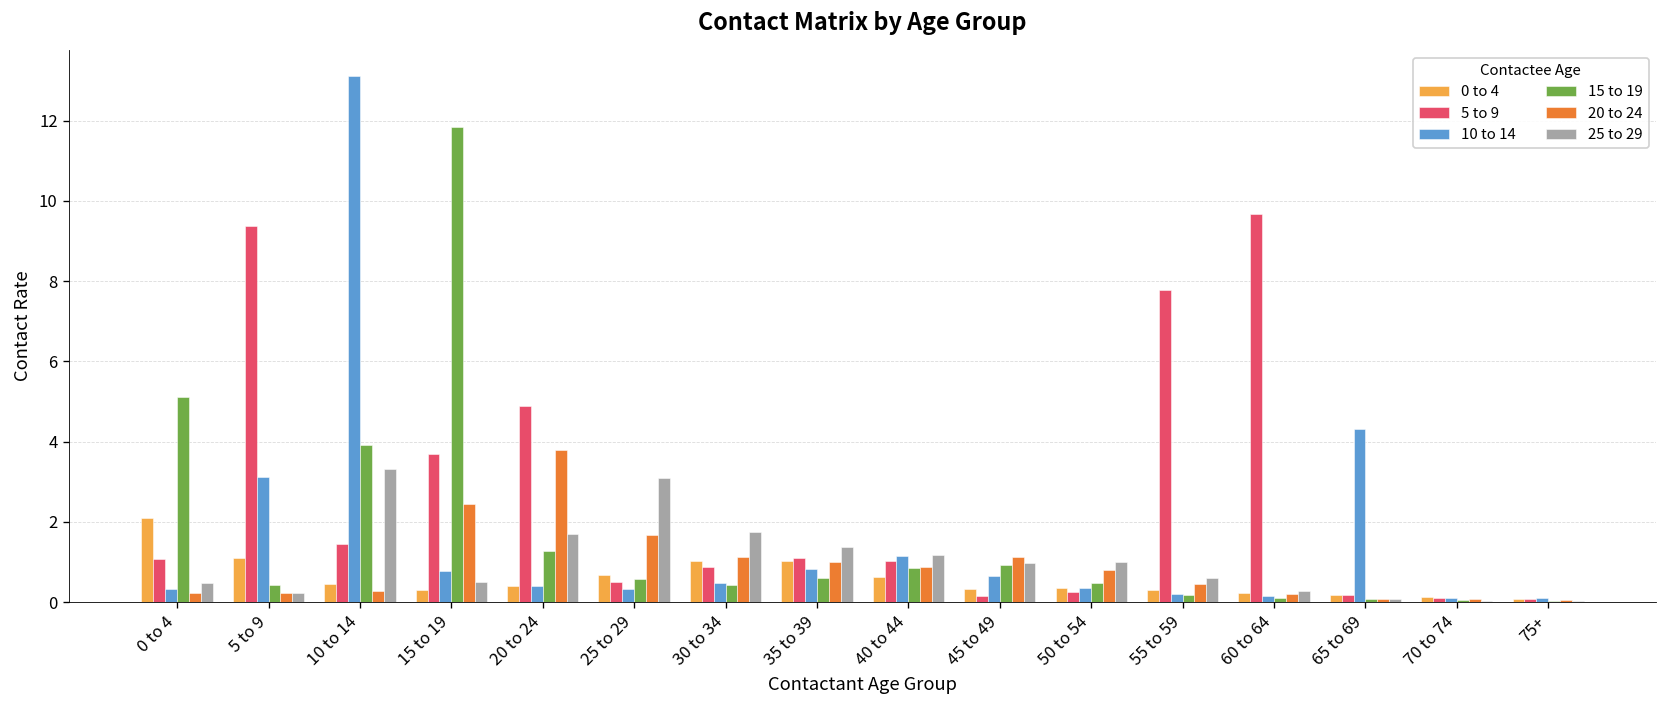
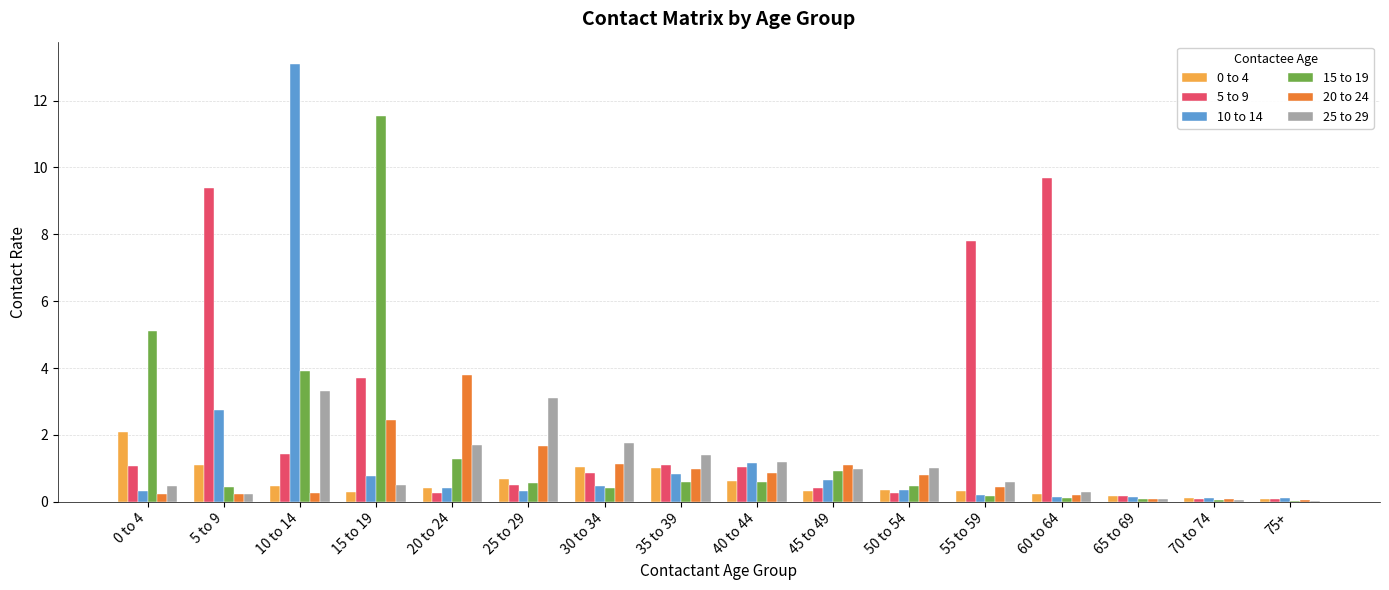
  {
    "5 to 9": {
      "0 to 4": 1.1,
      "5 to 9": 9.4,
      "10 to 14": 1.4,
      "15 to 19": 3.7,
-     "20 to 24": 4.9,
+     "20 to 24": 0.2,
      "25 to 29": 0.5,
      "30 to 34": 0.9,
      "35 to 39": 1.1,
      "40 to 44": 1.0,
-     "45 to 49": 0.1,
+     "45 to 49": 0.4,
      "50 to 54": 0.3,
      "55 to 59": 7.8,
      "60 to 64": 9.7,
      "65 to 69": 0.2,
      "70 to 74": 0.1
    },
    "10 to 14": {
      "0 to 4": 0.3,
-     "5 to 9": 3.1,
+     "5 to 9": 2.8,
      "10 to 14": 13.1,
      "15 to 19": 0.8,
      "20 to 24": 0.4,
      "25 to 29": 0.3,
      "30 to 34": 0.5,
      "35 to 39": 0.8,
      "40 to 44": 1.2,
      "45 to 49": 0.6,
      "50 to 54": 0.4,
      "55 to 59": 0.2,
      "60 to 64": 0.1,
-     "65 to 69": 4.3,
+     "65 to 69": 0.1,
      "70 to 74": 0.1,
      "75+": 0.1
    },
    "15 to 19": {
      "0 to 4": 5.1,
      "5 to 9": 0.4,
      "10 to 14": 3.9,
-     "15 to 19": 11.8,
+     "15 to 19": 11.5,
      "20 to 24": 1.3,
      "25 to 29": 0.6,
      "30 to 34": 0.4,
      "35 to 39": 0.6,
-     "40 to 44": 0.8,
+     "40 to 44": 0.6,
      "45 to 49": 0.9,
      "50 to 54": 0.5,
      "55 to 59": 0.2,
      "60 to 64": 0.1,
      "65 to 69": 0.1
    },
    "25 to 29": {
      "0 to 4": 0.5,
      "5 to 9": 0.2,
      "10 to 14": 3.3,
      "15 to 19": 0.5,
      "20 to 24": 1.7,
      "25 to 29": 3.1,
      "30 to 34": 1.8,
      "35 to 39": 1.4,
      "40 to 44": 1.2,
      "45 to 49": 1.0,
      "50 to 54": 1.0,
      "55 to 59": 0.6,
      "60 to 64": 0.3,
      "65 to 69": 0.1
    }
  }
